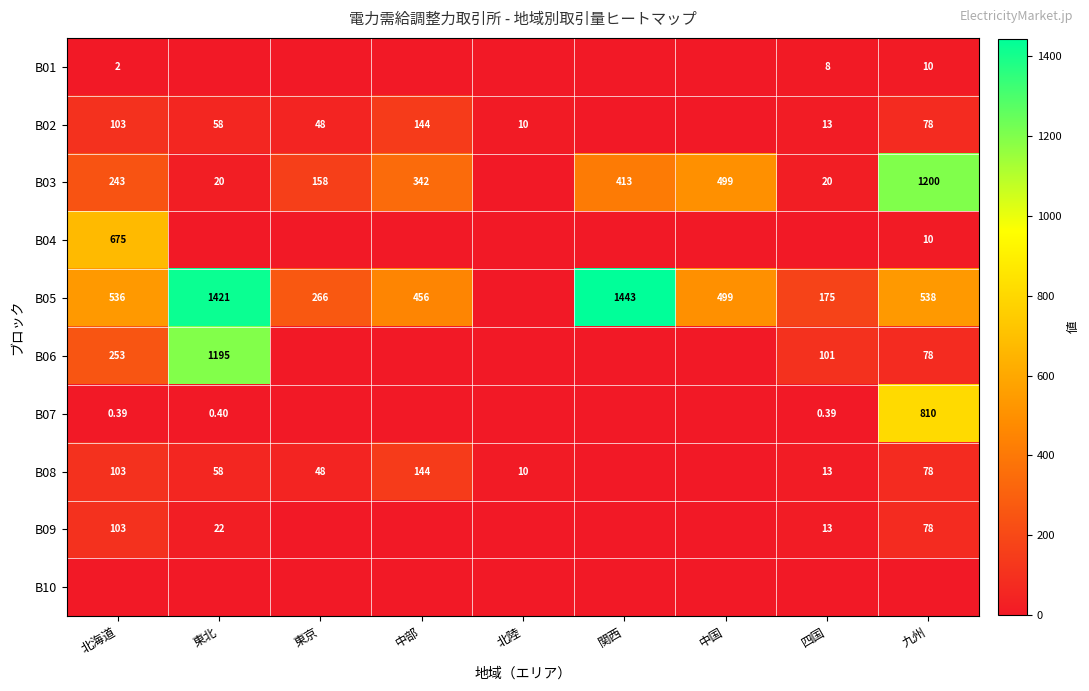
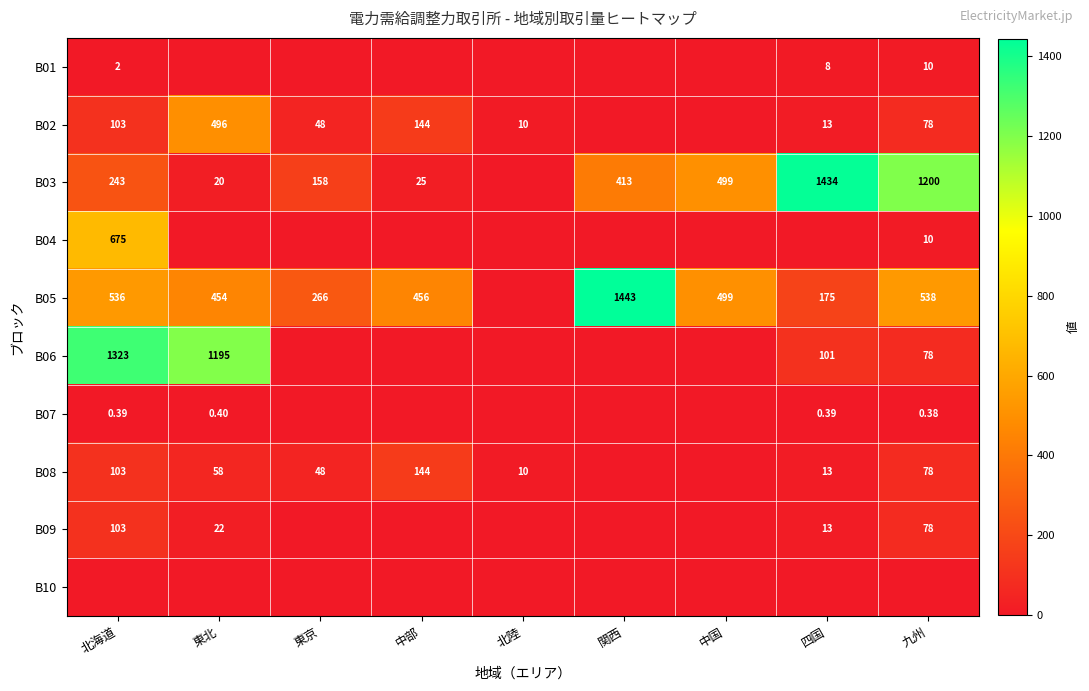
  {
    "B01": {
      "北海道": 2,
      "四国": 8,
      "九州": 10
    },
    "B02": {
      "北海道": 103,
-     "東北": 58,
+     "東北": 496,
      "東京": 48,
      "中部": 144,
      "北陸": 10,
      "四国": 13,
      "九州": 78
    },
    "B03": {
      "北海道": 243,
      "東北": 20,
      "東京": 158,
-     "中部": 342,
+     "中部": 25,
      "関西": 413,
      "中国": 499,
-     "四国": 20,
+     "四国": 1434,
      "九州": 1200
    },
    "B04": {
      "北海道": 675,
      "九州": 10
    },
    "B05": {
      "北海道": 536,
-     "東北": 1421,
+     "東北": 454,
      "東京": 266,
      "中部": 456,
      "関西": 1443,
      "中国": 499,
      "四国": 175,
      "九州": 538
    },
    "B06": {
-     "北海道": 253,
+     "北海道": 1323,
      "東北": 1195,
      "四国": 101,
      "九州": 78
    },
    "B07": {
      "北海道": 0.39,
      "東北": 0.40,
      "四国": 0.39,
-     "九州": 810
+     "九州": 0.38
    },
    "B08": {
      "北海道": 103,
      "東北": 58,
      "東京": 48,
      "中部": 144,
      "北陸": 10,
      "四国": 13,
      "九州": 78
    },
    "B09": {
      "北海道": 103,
      "東北": 22,
      "四国": 13,
      "九州": 78
    }
  }
